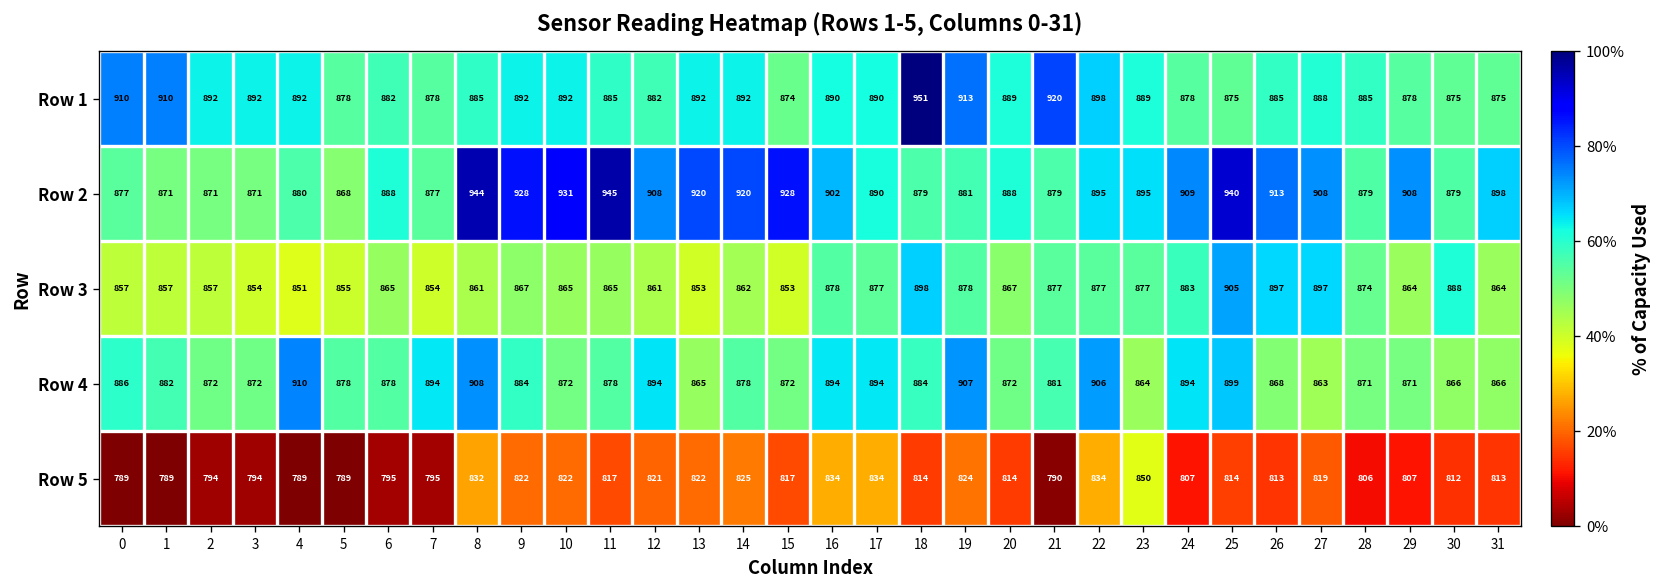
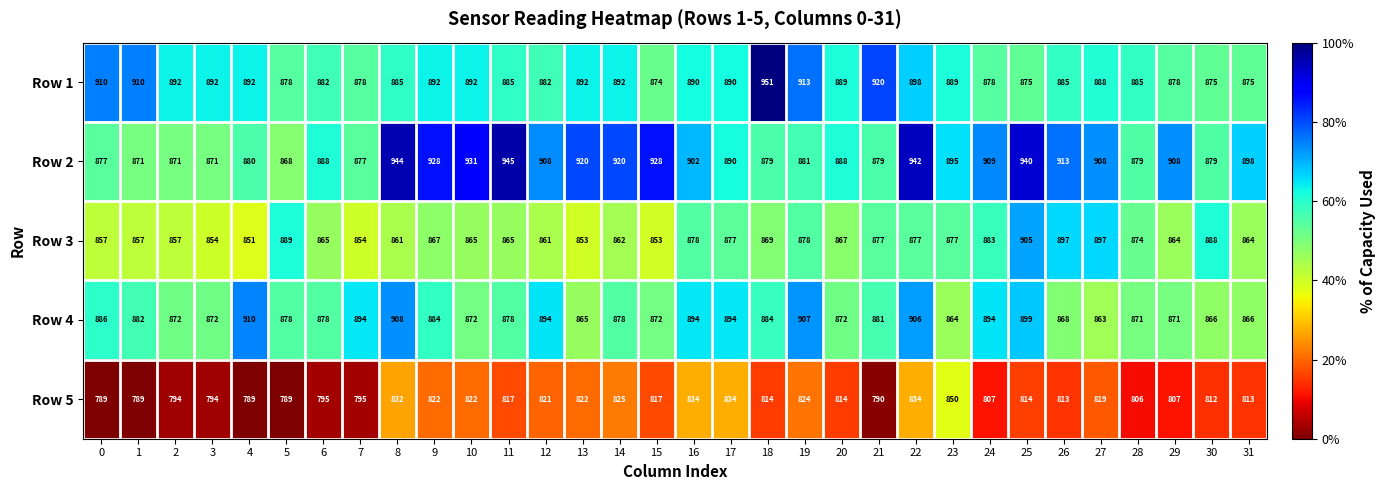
  {
    "Row 1": {
      "0": 910,
      "1": 910,
      "2": 892,
      "3": 892,
      "4": 892,
      "5": 878,
      "6": 882,
      "7": 878,
      "8": 885,
      "9": 892,
      "10": 892,
      "11": 885,
      "12": 882,
      "13": 892,
      "14": 892,
      "15": 874,
      "16": 890,
      "17": 890,
      "18": 951,
      "19": 913,
      "20": 889,
      "21": 920,
      "22": 898,
      "23": 889,
      "24": 878,
      "25": 875,
      "26": 885,
      "27": 888,
      "28": 885,
      "29": 878,
      "30": 875,
      "31": 875
    },
    "Row 2": {
      "0": 877,
      "1": 871,
      "2": 871,
      "3": 871,
      "4": 880,
      "5": 868,
      "6": 888,
      "7": 877,
      "8": 944,
      "9": 928,
      "10": 931,
      "11": 945,
      "12": 908,
      "13": 920,
      "14": 920,
      "15": 928,
      "16": 902,
      "17": 890,
      "18": 879,
      "19": 881,
      "20": 888,
      "21": 879,
-     "22": 895,
+     "22": 942,
      "23": 895,
      "24": 909,
      "25": 940,
      "26": 913,
      "27": 908,
      "28": 879,
      "29": 908,
      "30": 879,
      "31": 898
    },
    "Row 3": {
      "0": 857,
      "1": 857,
      "2": 857,
      "3": 854,
      "4": 851,
-     "5": 855,
+     "5": 889,
      "6": 865,
      "7": 854,
      "8": 861,
      "9": 867,
      "10": 865,
      "11": 865,
      "12": 861,
      "13": 853,
      "14": 862,
      "15": 853,
      "16": 878,
      "17": 877,
-     "18": 898,
+     "18": 869,
      "19": 878,
      "20": 867,
      "21": 877,
      "22": 877,
      "23": 877,
      "24": 883,
      "25": 905,
      "26": 897,
      "27": 897,
      "28": 874,
      "29": 864,
      "30": 888,
      "31": 864
    },
    "Row 4": {
      "0": 886,
      "1": 882,
      "2": 872,
      "3": 872,
      "4": 910,
      "5": 878,
      "6": 878,
      "7": 894,
      "8": 908,
      "9": 884,
      "10": 872,
      "11": 878,
      "12": 894,
      "13": 865,
      "14": 878,
      "15": 872,
      "16": 894,
      "17": 894,
      "18": 884,
      "19": 907,
      "20": 872,
      "21": 881,
      "22": 906,
      "23": 864,
      "24": 894,
      "25": 899,
      "26": 868,
      "27": 863,
      "28": 871,
      "29": 871,
      "30": 866,
      "31": 866
    },
    "Row 5": {
      "0": 789,
      "1": 789,
      "2": 794,
      "3": 794,
      "4": 789,
      "5": 789,
      "6": 795,
      "7": 795,
      "8": 832,
      "9": 822,
      "10": 822,
      "11": 817,
      "12": 821,
      "13": 822,
      "14": 825,
      "15": 817,
      "16": 834,
      "17": 834,
      "18": 814,
      "19": 824,
      "20": 814,
      "21": 790,
      "22": 834,
      "23": 850,
      "24": 807,
      "25": 814,
      "26": 813,
      "27": 819,
      "28": 806,
      "29": 807,
      "30": 812,
      "31": 813
    }
  }
